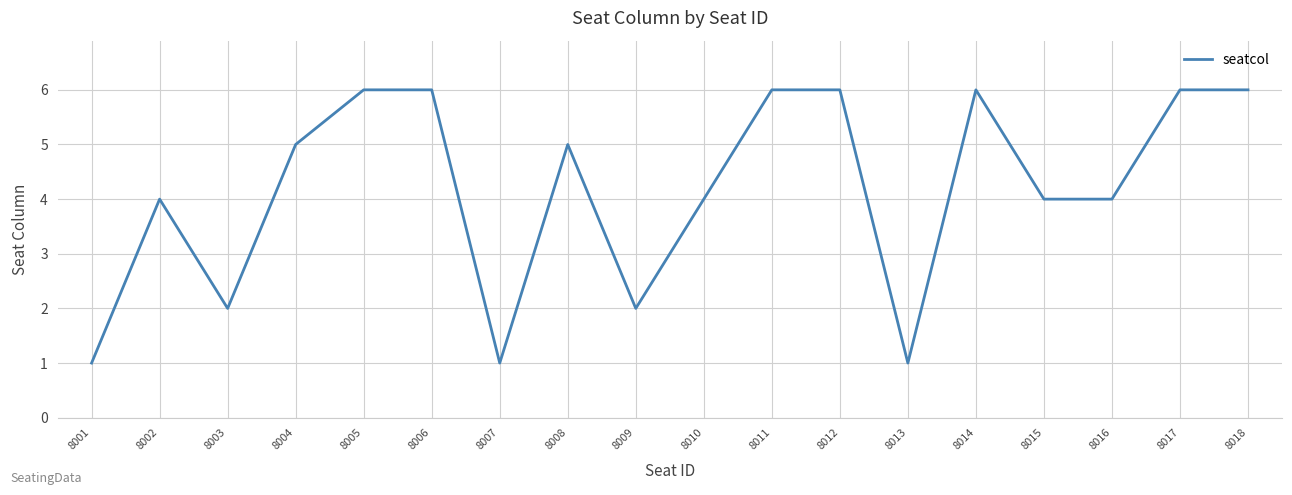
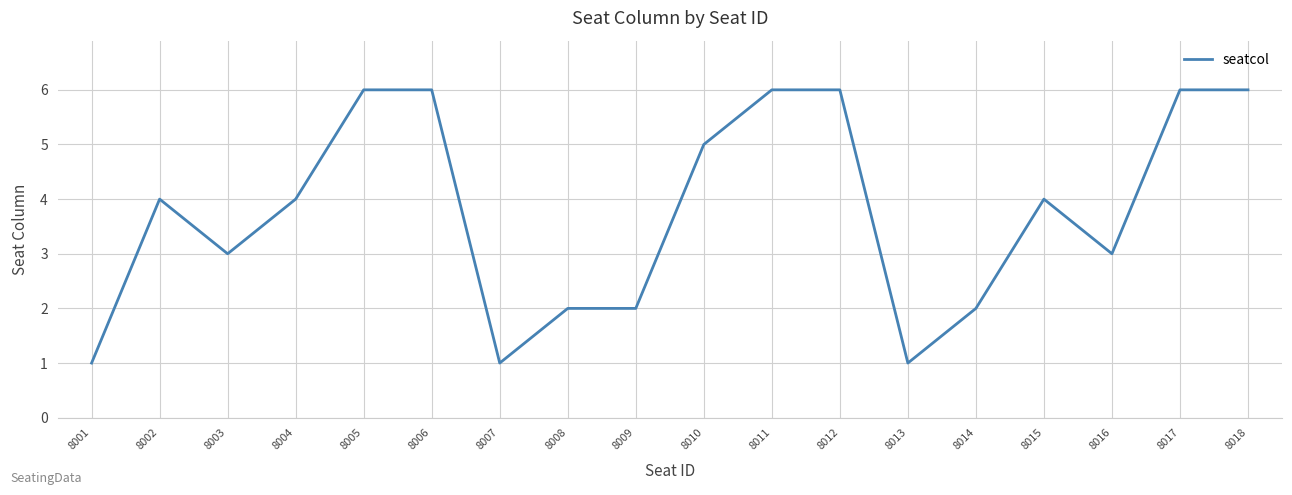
  {
    "8001": 1,
    "8002": 4,
-   "8003": 2,
-   "8004": 5,
+   "8003": 3,
+   "8004": 4,
    "8005": 6,
    "8006": 6,
    "8007": 1,
-   "8008": 5,
+   "8008": 2,
    "8009": 2,
-   "8010": 4,
+   "8010": 5,
    "8011": 6,
    "8012": 6,
    "8013": 1,
-   "8014": 6,
+   "8014": 2,
    "8015": 4,
-   "8016": 4,
+   "8016": 3,
    "8017": 6,
    "8018": 6
  }
